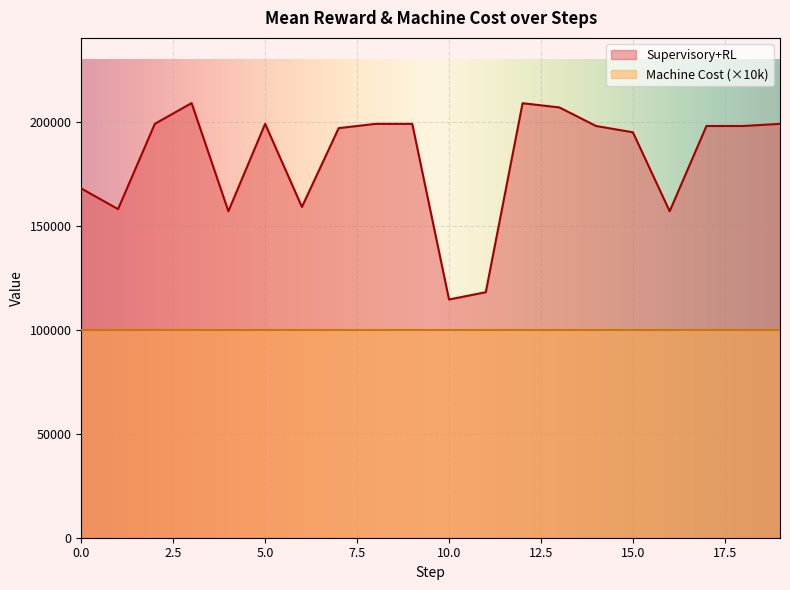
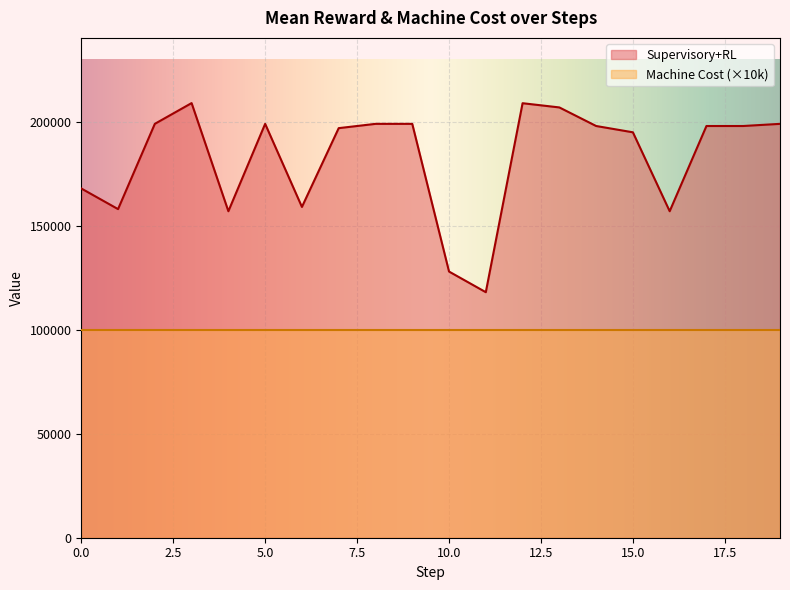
  {
    "Supervisory+RL": {
      "0.0": 168000,
      "5.0": 199000,
-     "10.0": 115000,
+     "10.0": 128000,
      "15.0": 195000
    },
    "Machine Cost (×10k)": {
      "0.0": 100000,
      "5.0": 100000,
      "10.0": 100000,
      "15.0": 100000
    }
  }
